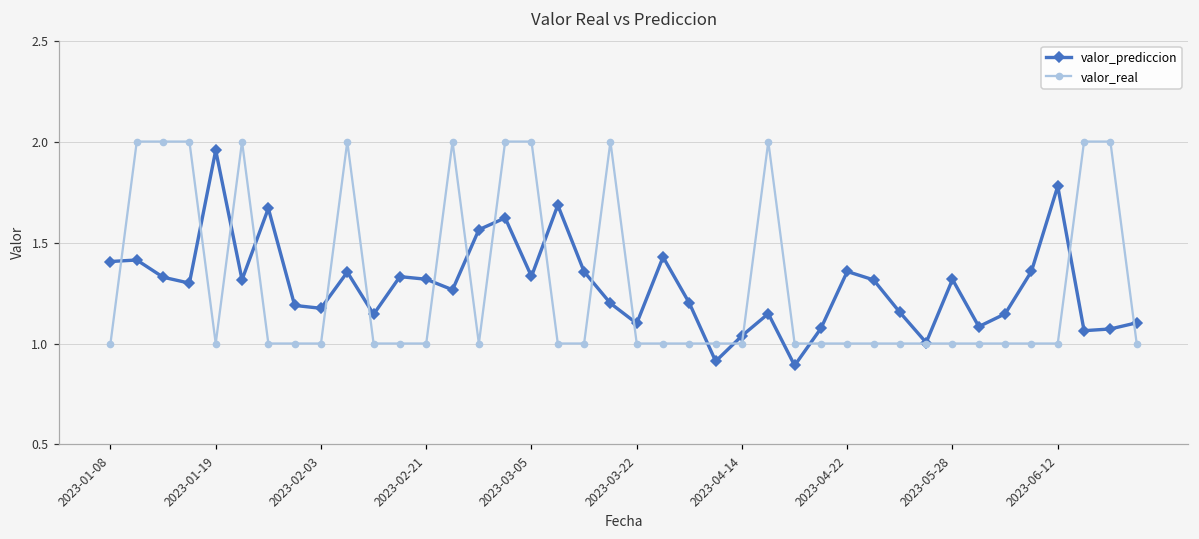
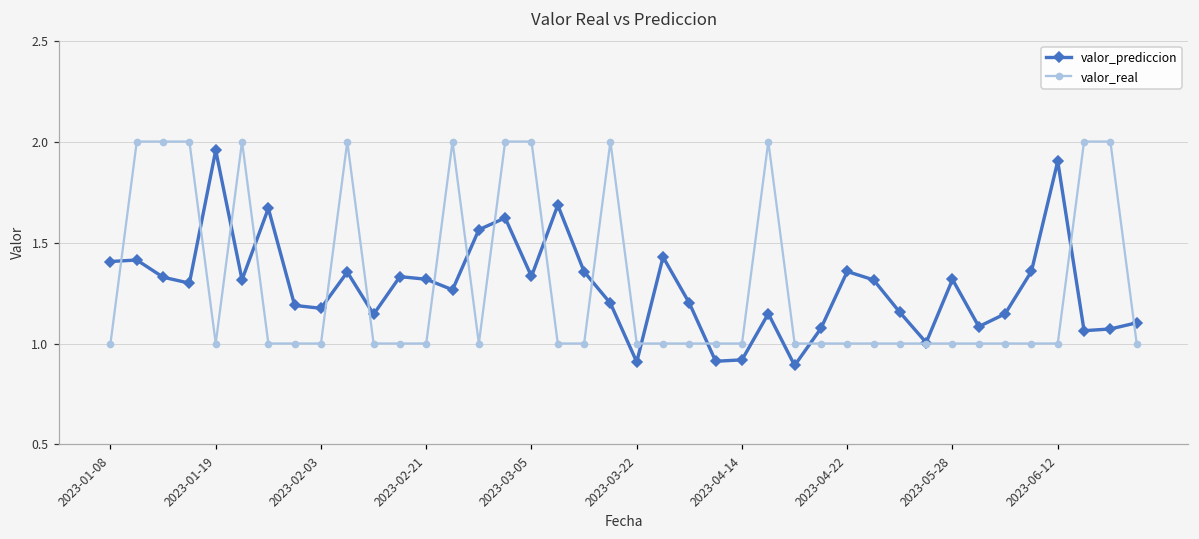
  {
    "valor_prediccion": {
      "2023-01-08": 1.41,
      "2023-01-19": 1.96,
      "2023-02-03": 1.17,
      "2023-02-21": 1.32,
      "2023-03-05": 1.33,
-     "2023-03-22": 1.10,
-     "2023-04-14": 1.04,
+     "2023-03-22": 0.91,
+     "2023-04-14": 0.92,
      "2023-04-22": 1.36,
      "2023-05-28": 1.32,
-     "2023-06-12": 1.78
+     "2023-06-12": 1.90
    },
    "valor_real": {
      "2023-01-08": 1.00,
      "2023-01-19": 1.00,
      "2023-02-03": 1.00,
      "2023-02-21": 1.00,
      "2023-03-05": 2.00,
      "2023-03-22": 1.00,
      "2023-04-14": 1.00,
      "2023-04-22": 1.00,
      "2023-05-28": 1.00,
      "2023-06-12": 1.00
    }
  }
